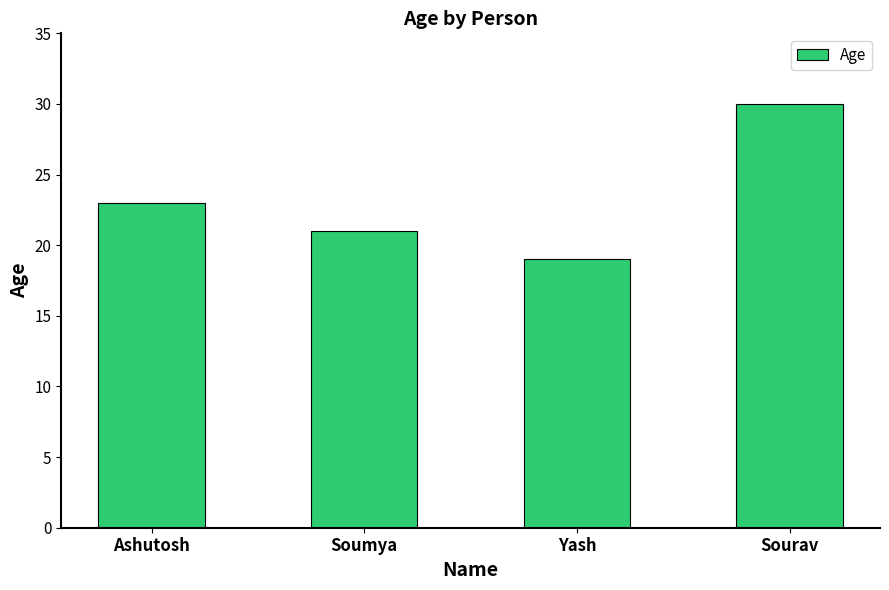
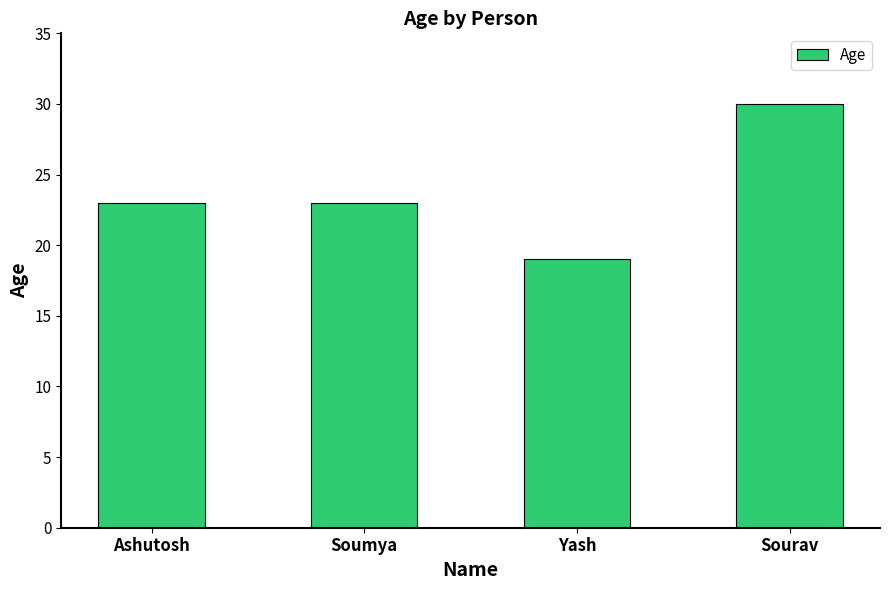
  {
    "Ashutosh": 23,
-   "Soumya": 21,
+   "Soumya": 23,
    "Yash": 19,
    "Sourav": 30
  }
